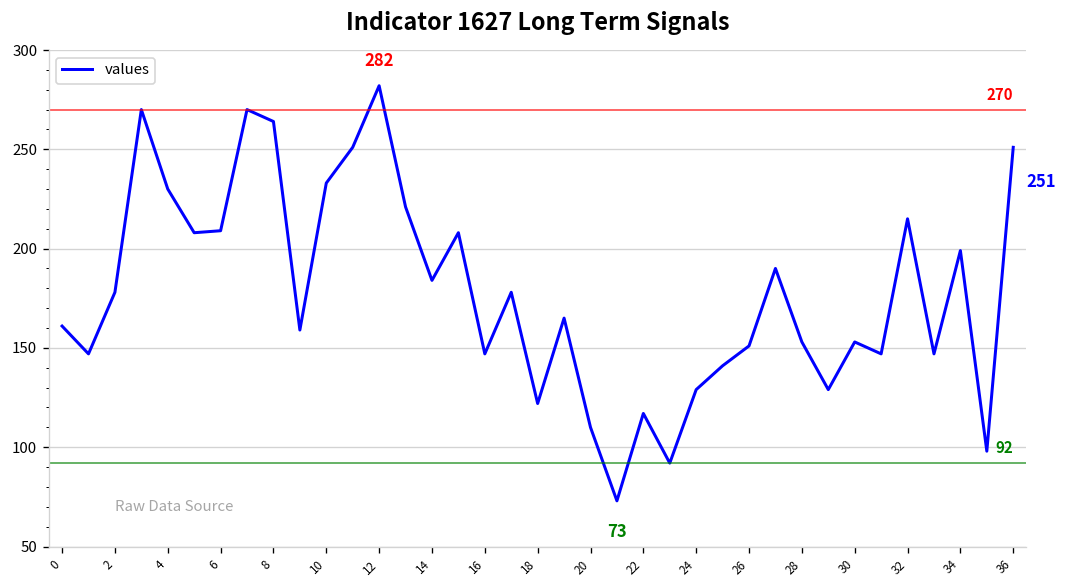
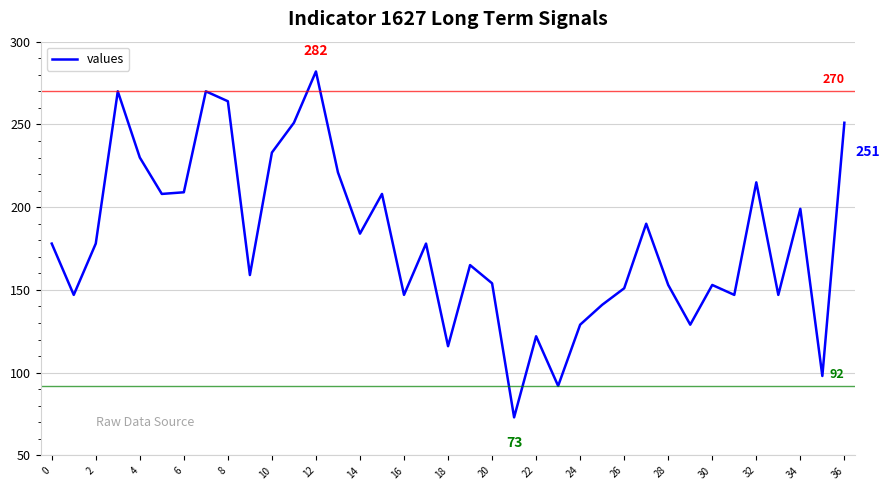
  {
-   "0": 161,
+   "0": 178,
    "2": 178,
    "4": 230,
    "6": 209,
    "8": 264,
    "10": 233,
    "14": 184,
    "16": 147,
-   "18": 122,
-   "20": 110,
-   "22": 117,
+   "18": 116,
+   "20": 154,
+   "22": 122,
    "24": 129,
    "26": 151,
    "28": 153,
    "30": 153,
    "32": 215,
    "34": 199
  }
